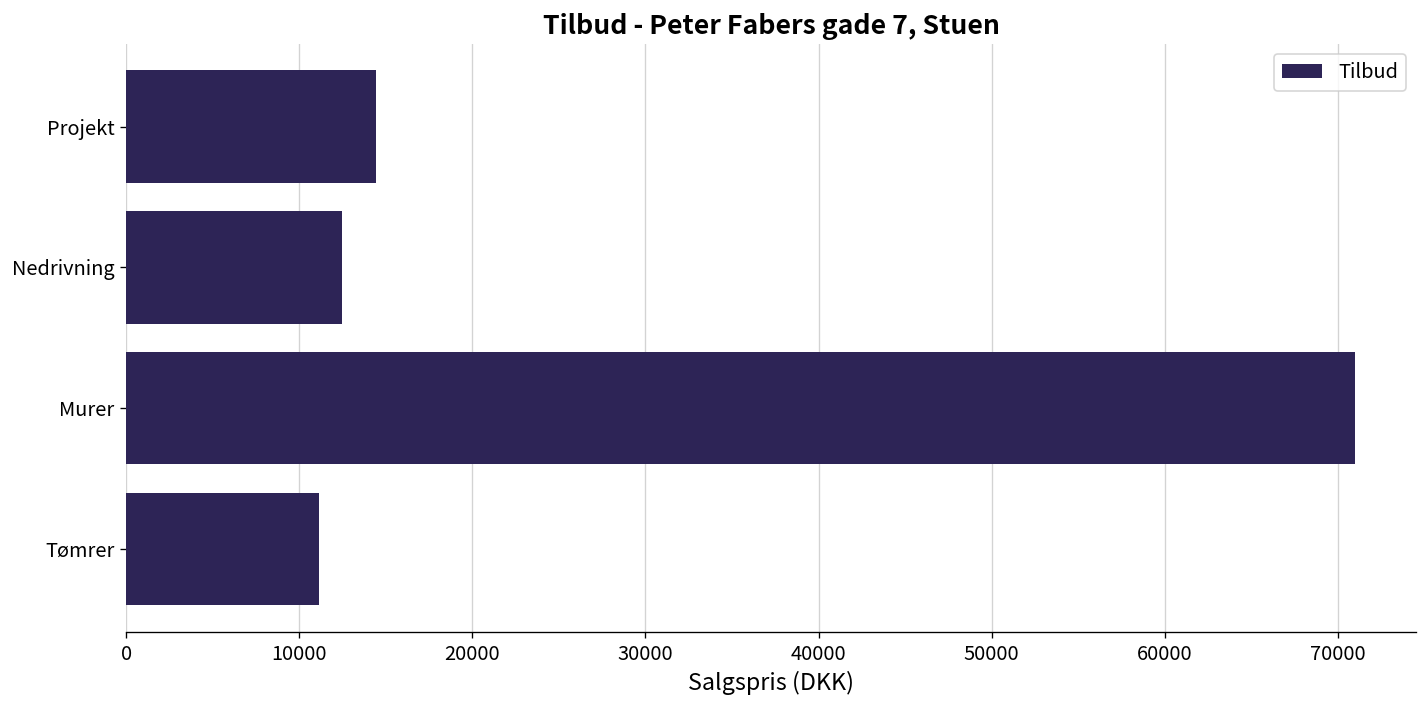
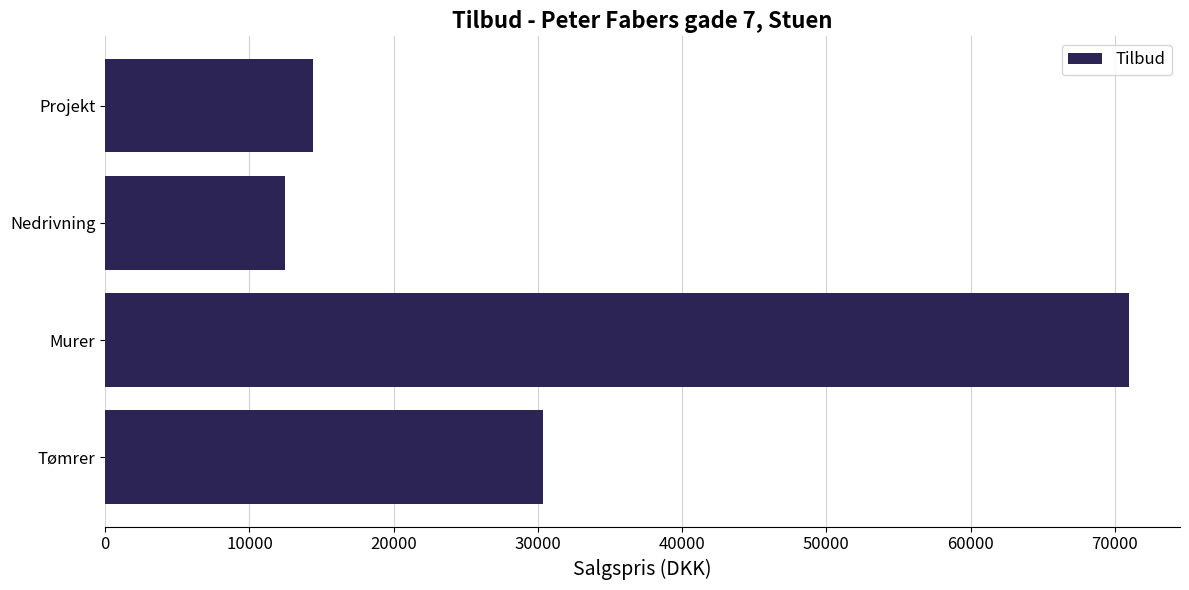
  {
    "Projekt": 14400,
    "Nedrivning": 12500,
    "Murer": 71000,
-   "Tømrer": 11100
+   "Tømrer": 30300
  }
